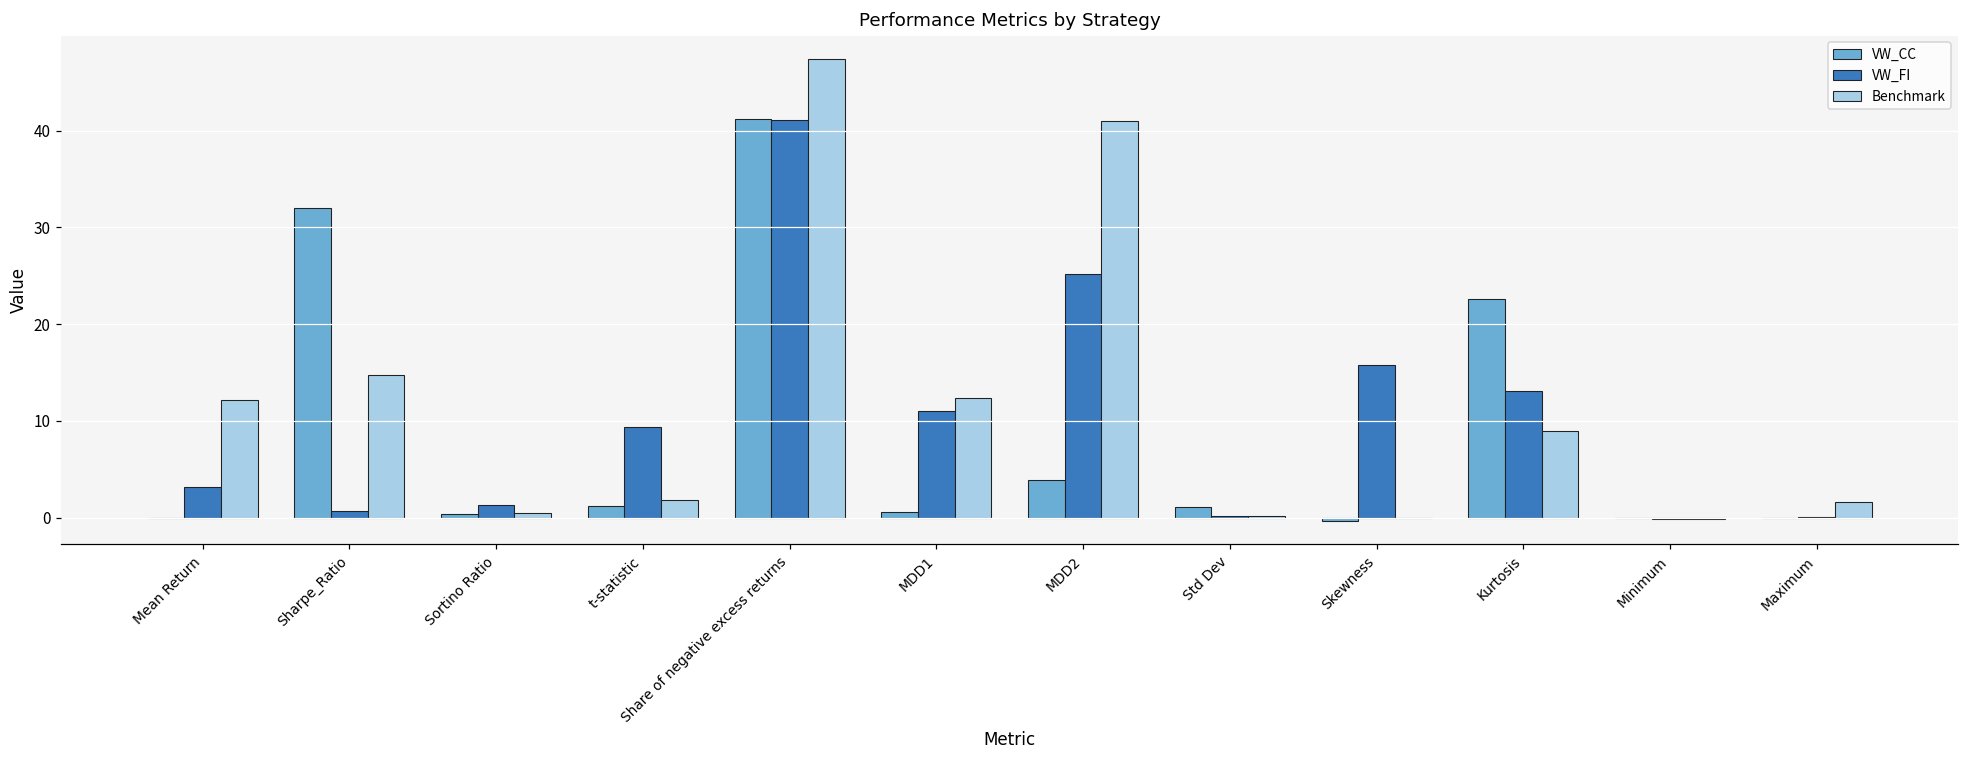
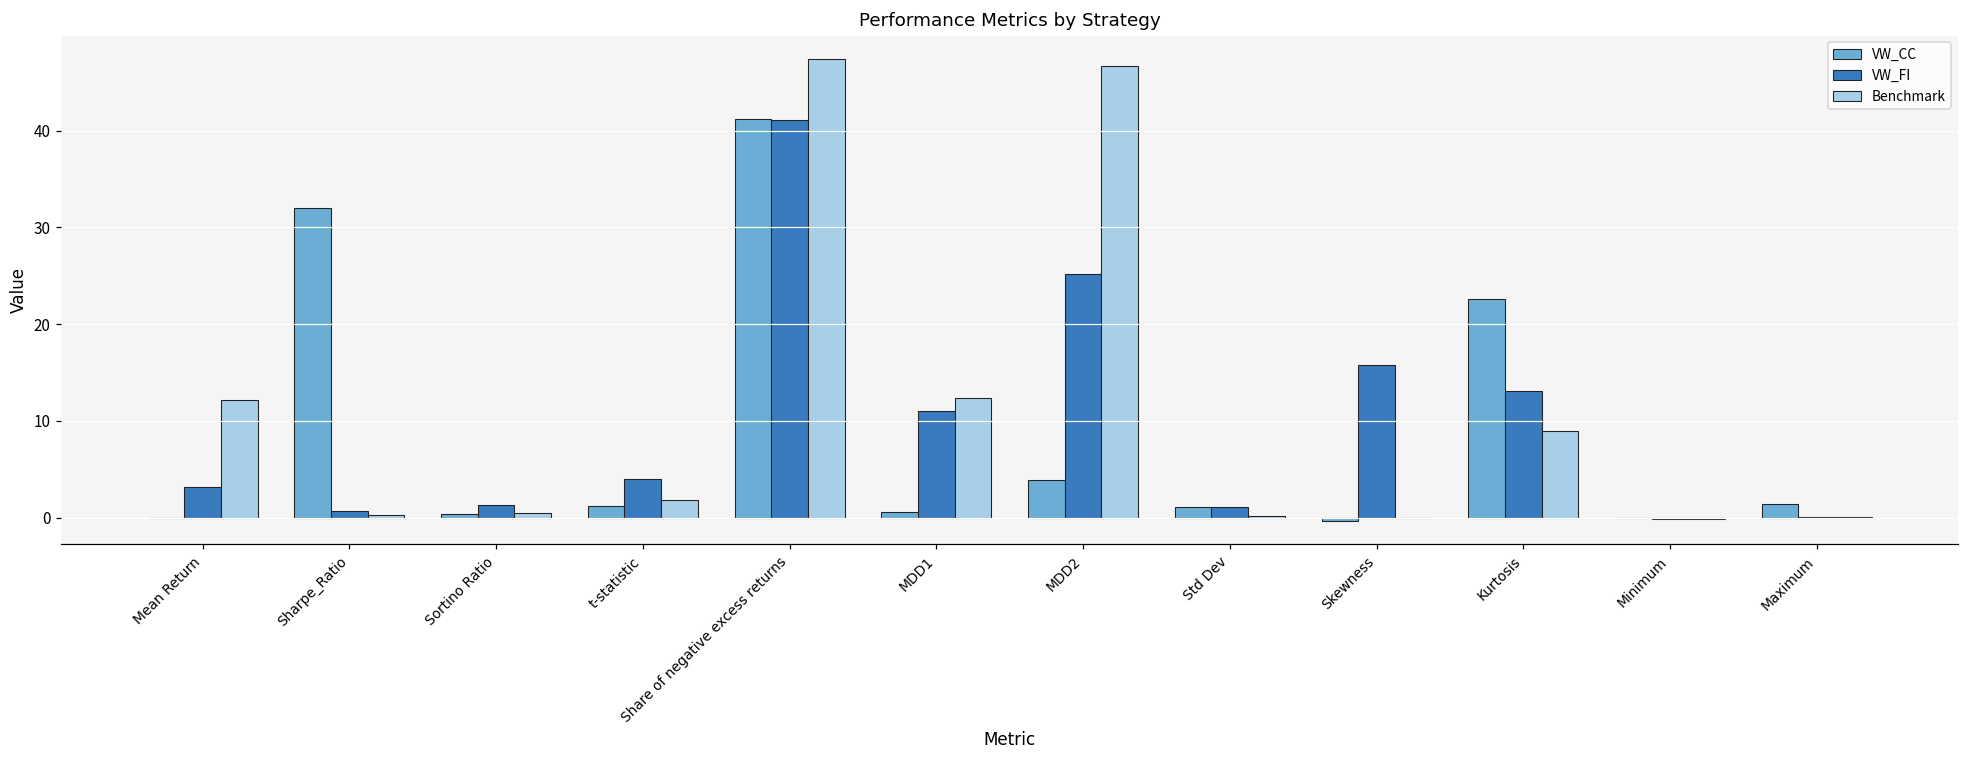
  {
    "VW_CC": {
      "Sharpe_Ratio": 32,
      "Sortino Ratio": 0,
      "t-statistic": 1,
      "Share of negative excess returns": 41,
      "MDD1": 1,
      "MDD2": 4,
      "Std Dev": 1,
      "Skewness": 0,
      "Kurtosis": 23,
-     "Maximum": 0
+     "Maximum": 1
    },
    "VW_FI": {
      "Mean Return": 3,
      "Sharpe_Ratio": 1,
      "Sortino Ratio": 1,
-     "t-statistic": 9,
+     "t-statistic": 4,
      "Share of negative excess returns": 41,
      "MDD1": 11,
      "MDD2": 25,
-     "Std Dev": 0,
+     "Std Dev": 1,
      "Skewness": 16,
      "Kurtosis": 13
    },
    "Benchmark": {
      "Mean Return": 12,
-     "Sharpe_Ratio": 15,
+     "Sharpe_Ratio": 0,
      "Sortino Ratio": 1,
      "t-statistic": 2,
      "Share of negative excess returns": 47,
      "MDD1": 12,
-     "MDD2": 41,
+     "MDD2": 47,
      "Kurtosis": 9,
-     "Maximum": 2
+     "Maximum": 0
    }
  }
